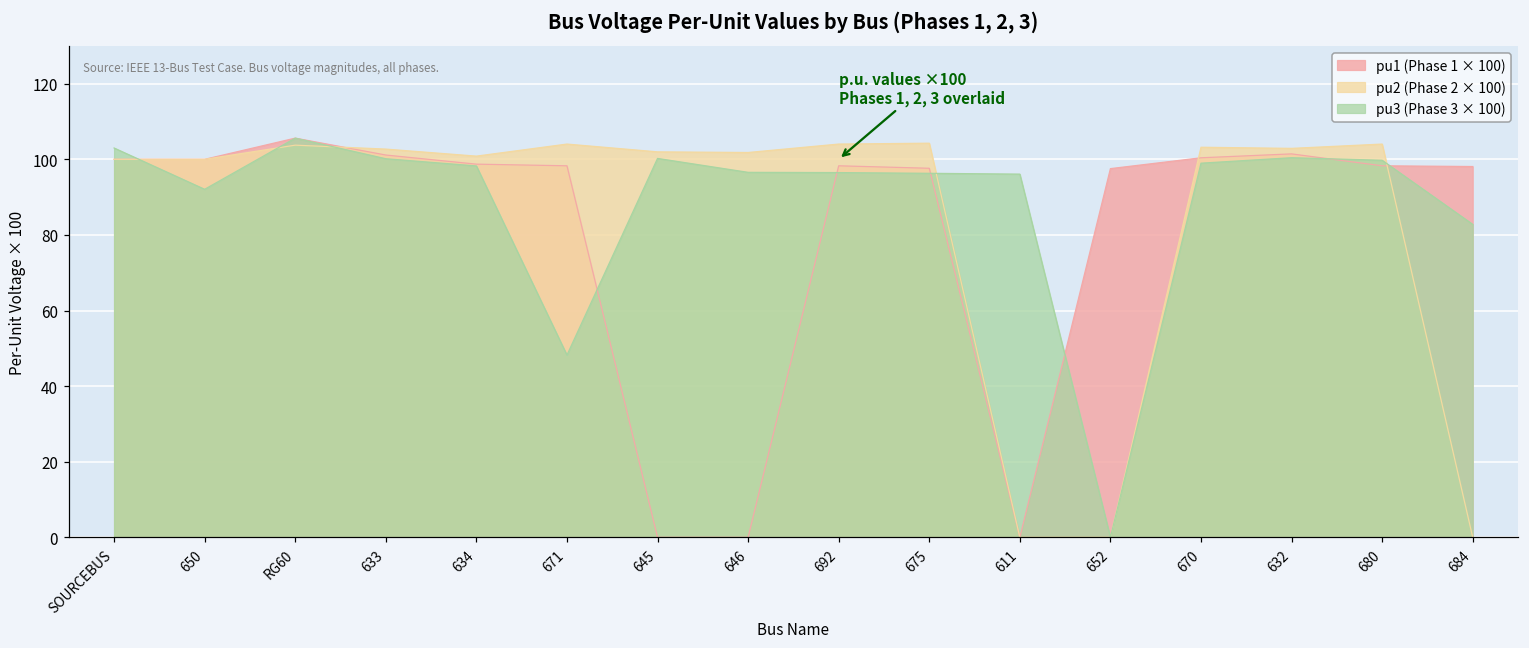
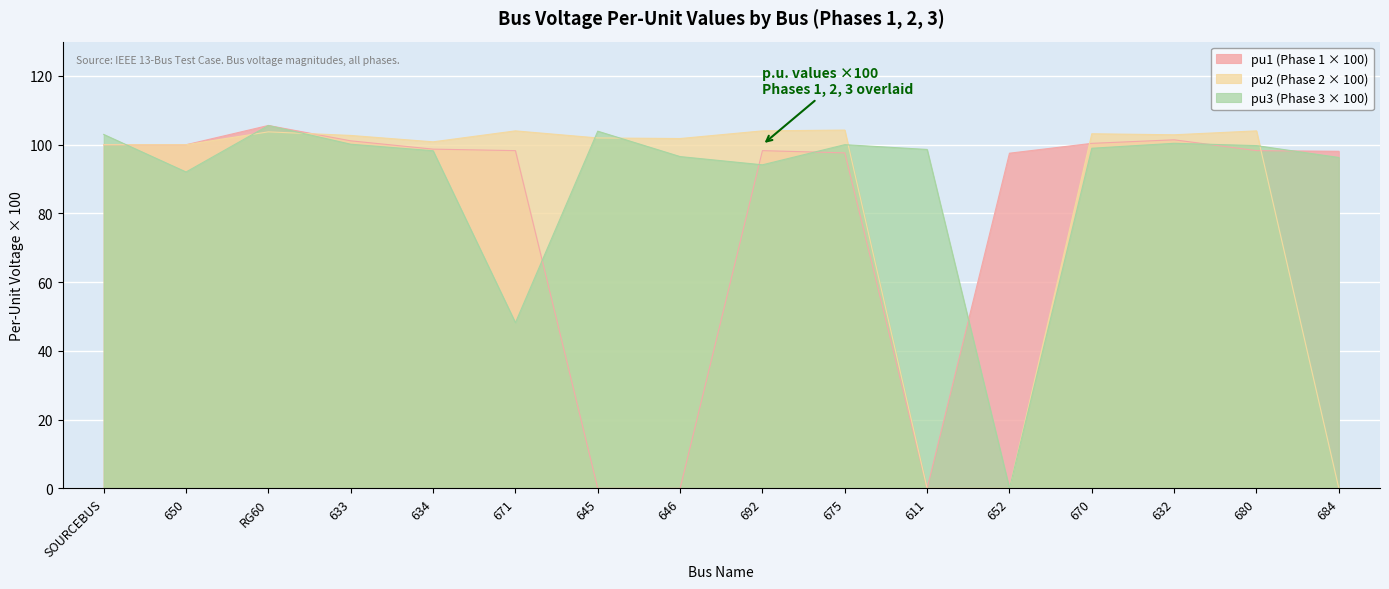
  {
    "pu3 (Phase 3 × 100)": {
      "SOURCEBUS": 103,
      "650": 92,
      "633": 100,
      "671": 48,
-     "645": 100,
+     "645": 104,
      "646": 97,
-     "692": 96,
-     "675": 96,
-     "611": 96,
+     "692": 94,
+     "675": 100,
+     "611": 99,
      "670": 99,
      "632": 100,
      "680": 100,
-     "684": 83
+     "684": 96
    }
  }
